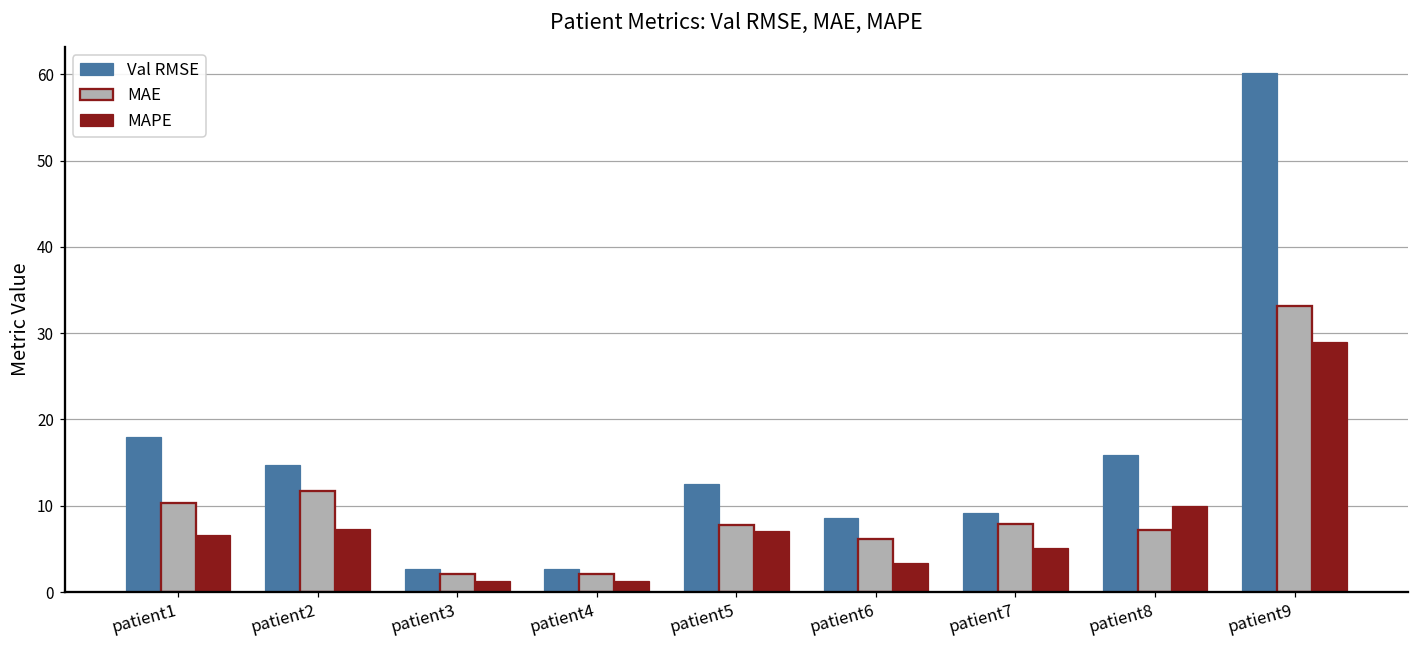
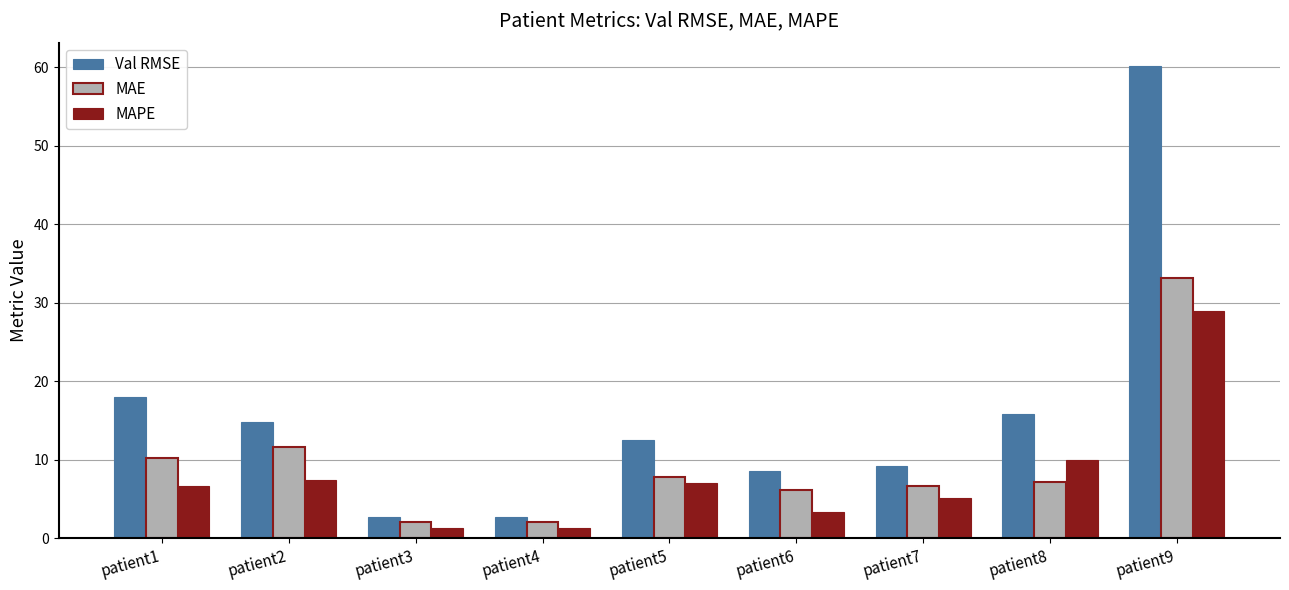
  {
    "Val RMSE": {
      "patient1": 18,
      "patient2": 15,
      "patient3": 3,
      "patient4": 3,
      "patient5": 13,
      "patient6": 9,
      "patient7": 9,
      "patient8": 16,
      "patient9": 60
    },
    "MAE": {
      "patient1": 10,
      "patient2": 12,
      "patient3": 2,
      "patient4": 2,
      "patient5": 8,
      "patient6": 6,
-     "patient7": 8,
+     "patient7": 7,
      "patient8": 7,
      "patient9": 33
    },
    "MAPE": {
      "patient1": 7,
      "patient2": 7,
      "patient3": 1,
      "patient4": 1,
      "patient5": 7,
      "patient6": 3,
      "patient7": 5,
      "patient8": 10,
      "patient9": 29
    }
  }
